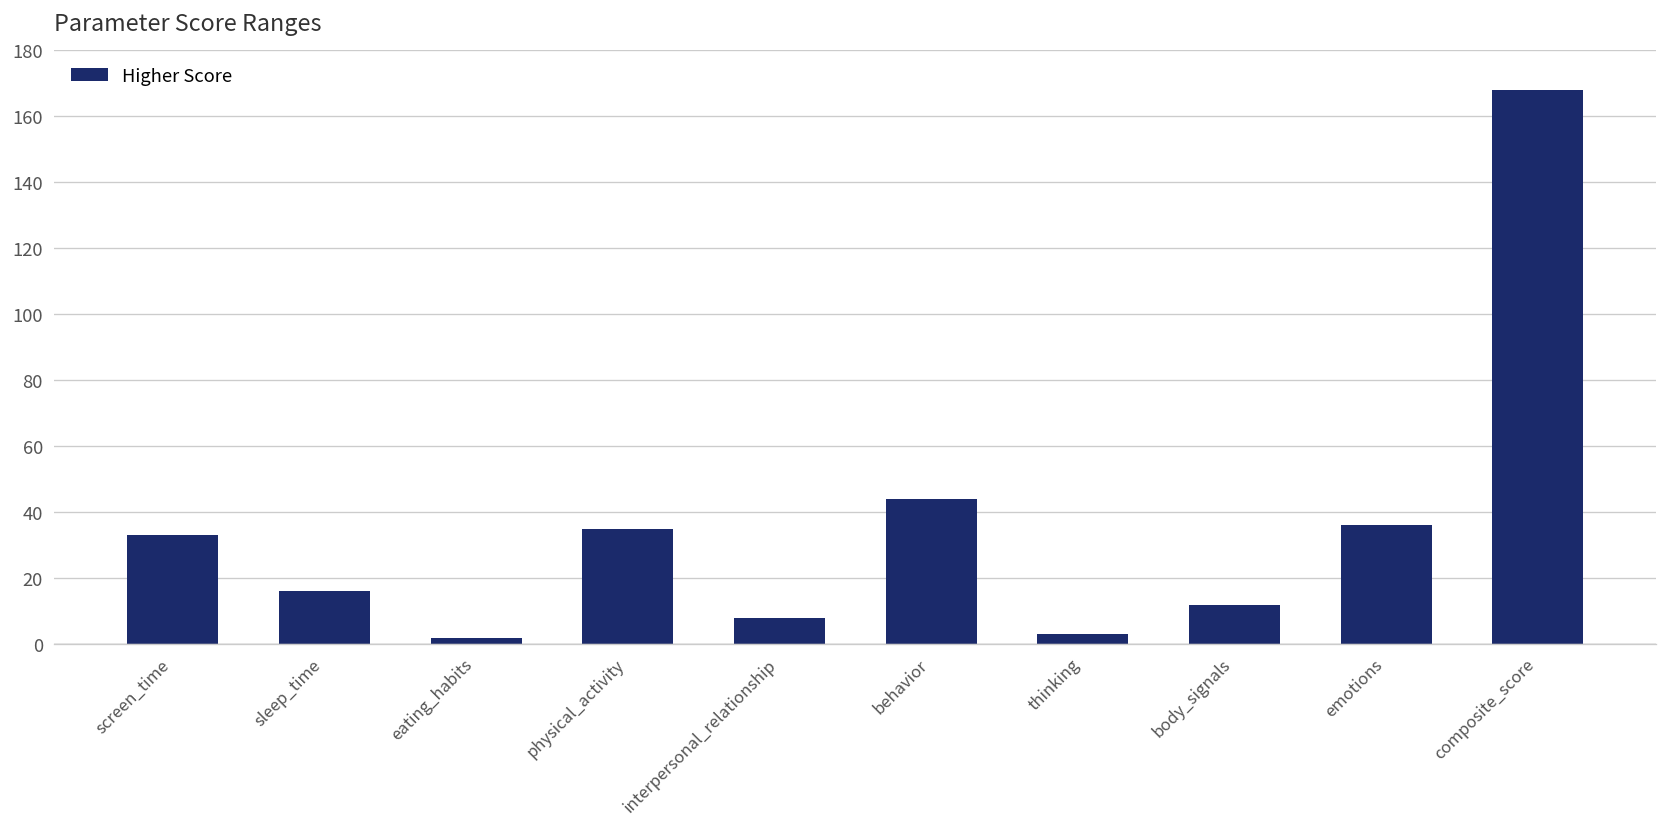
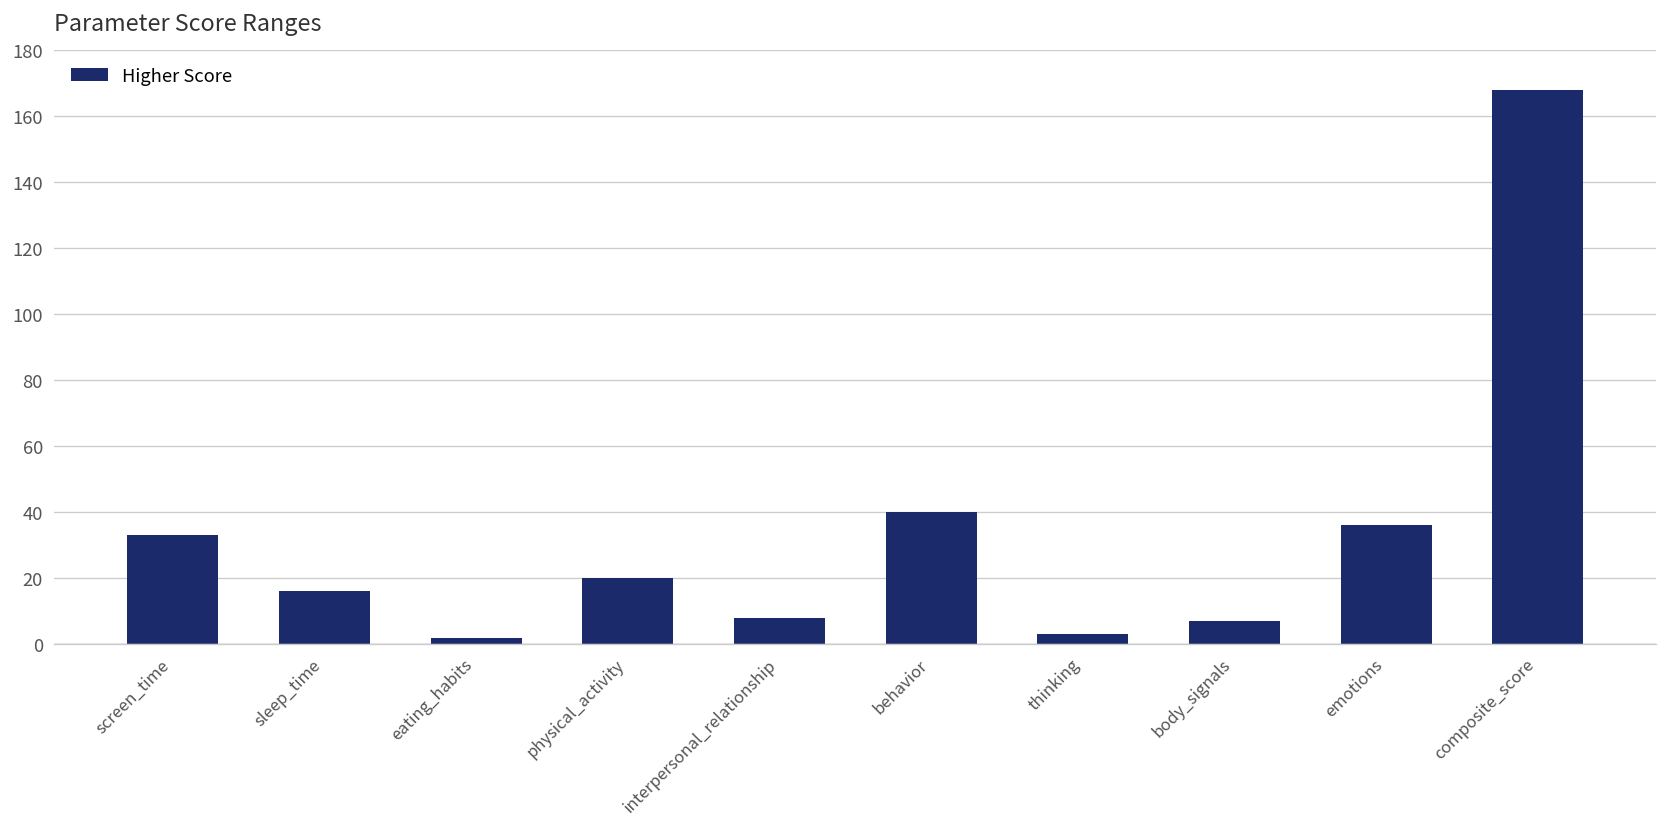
  {
    "screen_time": 33,
    "sleep_time": 16,
    "eating_habits": 2,
-   "physical_activity": 35,
+   "physical_activity": 20,
    "interpersonal_relationship": 8,
-   "behavior": 44,
+   "behavior": 40,
    "thinking": 3,
-   "body_signals": 12,
+   "body_signals": 7,
    "emotions": 36,
    "composite_score": 168
  }
